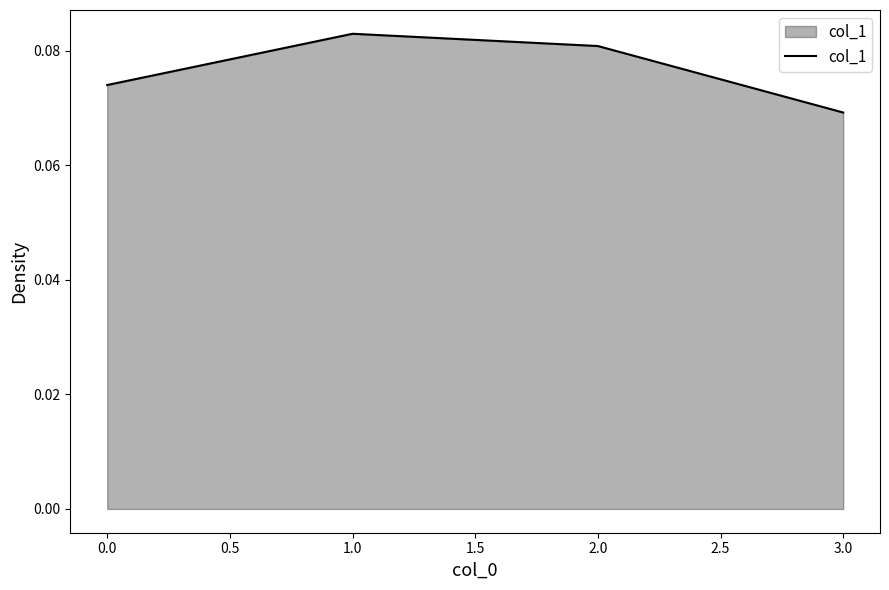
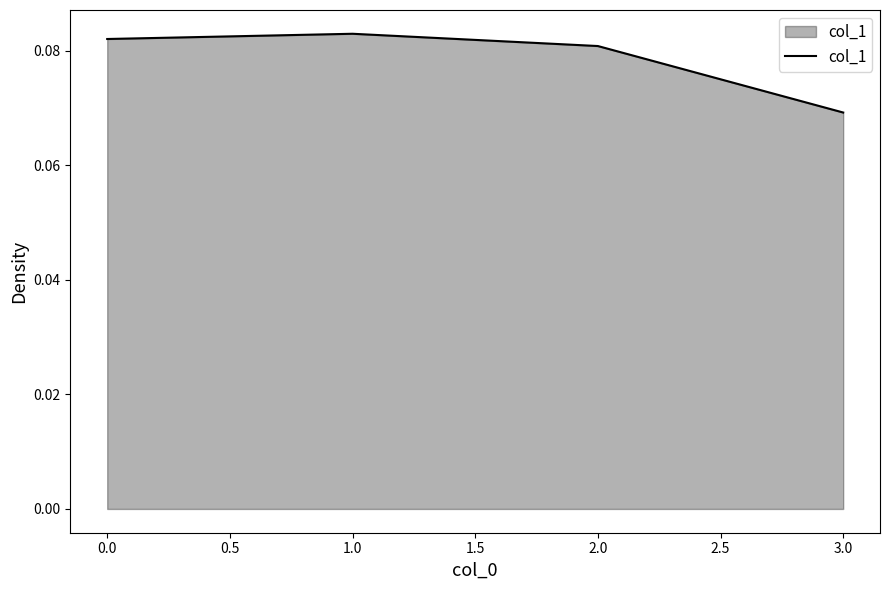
  {
-   "0.0": 0.074,
+   "0.0": 0.082,
    "1.0": 0.083,
    "2.0": 0.081,
    "3.0": 0.069
  }
